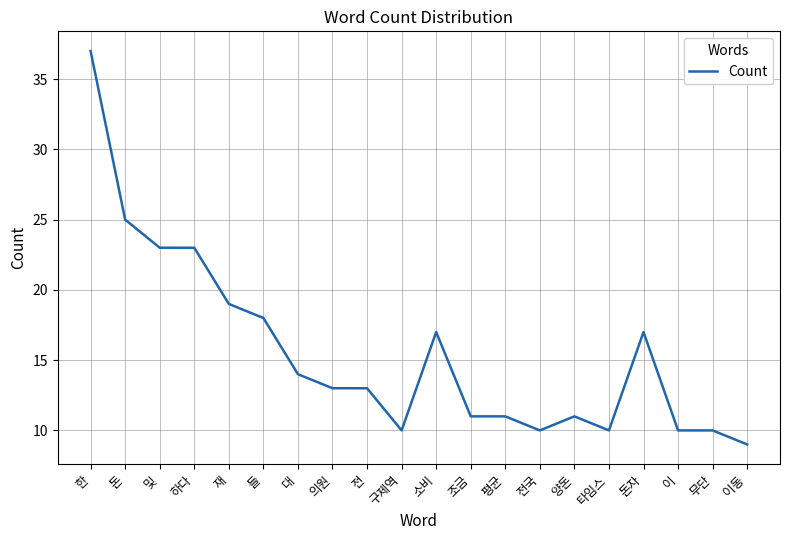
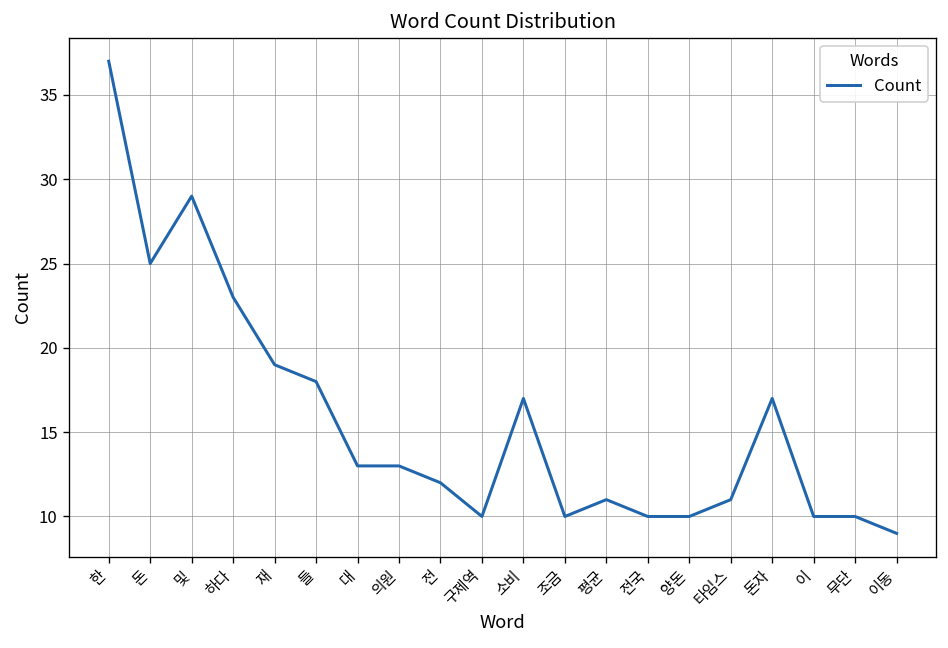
  {
    "한": 37,
    "돈": 25,
-   "및": 23,
+   "및": 29,
    "하다": 23,
    "재": 19,
    "들": 18,
-   "대": 14,
+   "대": 13,
    "의원": 13,
-   "전": 13,
+   "전": 12,
    "구제역": 10,
    "소비": 17,
-   "조금": 11,
+   "조금": 10,
    "평균": 11,
    "전국": 10,
-   "양돈": 11,
-   "타임스": 10,
+   "양돈": 10,
+   "타임스": 11,
    "돈자": 17,
    "이": 10,
    "무단": 10,
    "이동": 9
  }
